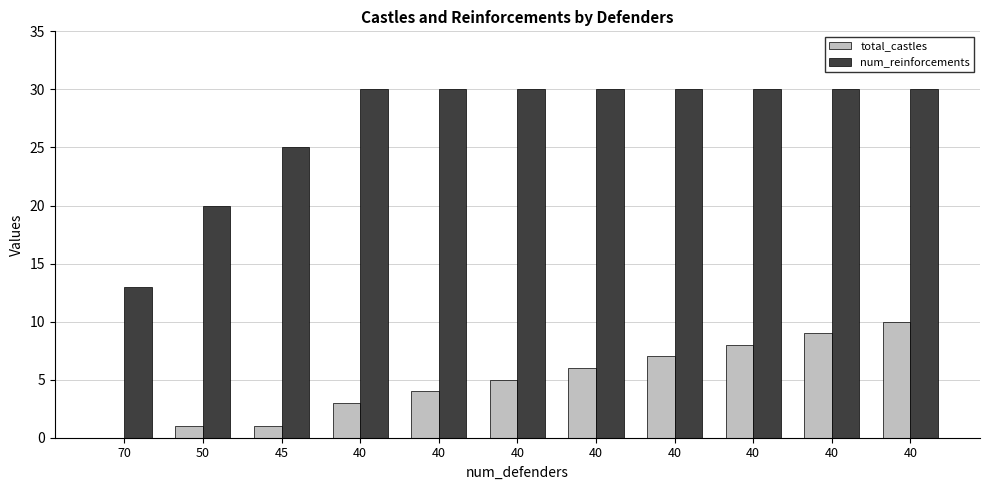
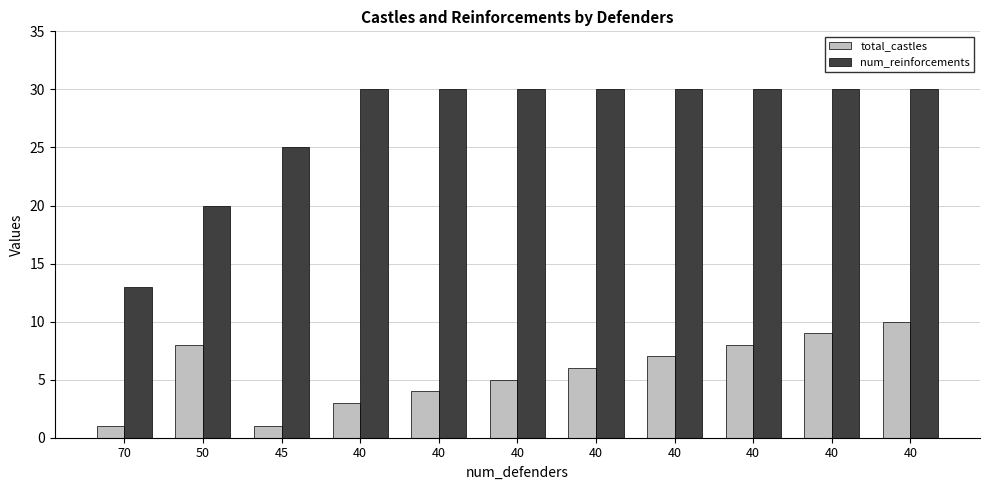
  {
    "total_castles": {
-     "70": 0,
-     "50": 1,
+     "70": 1,
+     "50": 8,
      "45": 1
    },
    "num_reinforcements": {
      "70": 13,
      "50": 20,
      "45": 25
    }
  }
